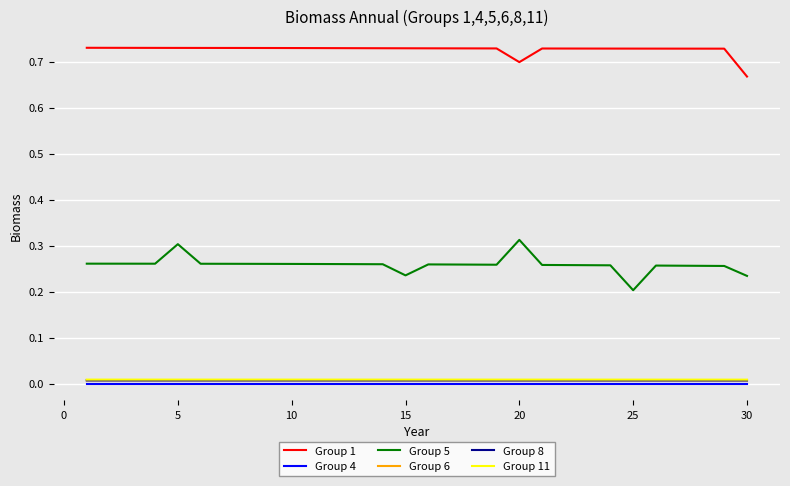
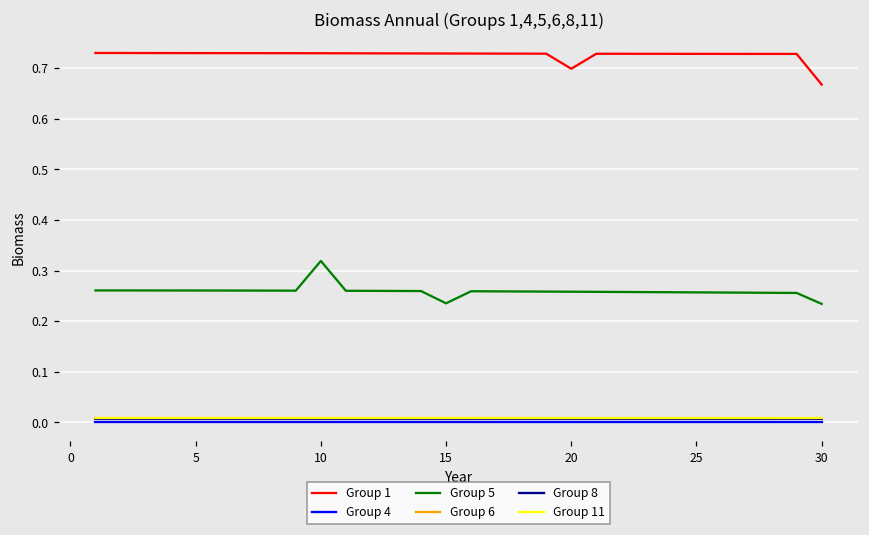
  {
    "Group 1": {
      "5": 0.73,
      "10": 0.73,
      "15": 0.73,
      "20": 0.70,
      "25": 0.73,
      "30": 0.67
    },
    "Group 4": {
      "5": 0.00,
      "10": 0.00,
      "15": 0.00,
      "20": 0.00,
      "25": 0.00,
      "30": 0.00
    },
    "Group 5": {
-     "5": 0.30,
-     "10": 0.26,
+     "5": 0.26,
+     "10": 0.32,
      "15": 0.24,
-     "20": 0.31,
-     "25": 0.20,
+     "20": 0.26,
+     "25": 0.26,
      "30": 0.23
    }
  }
